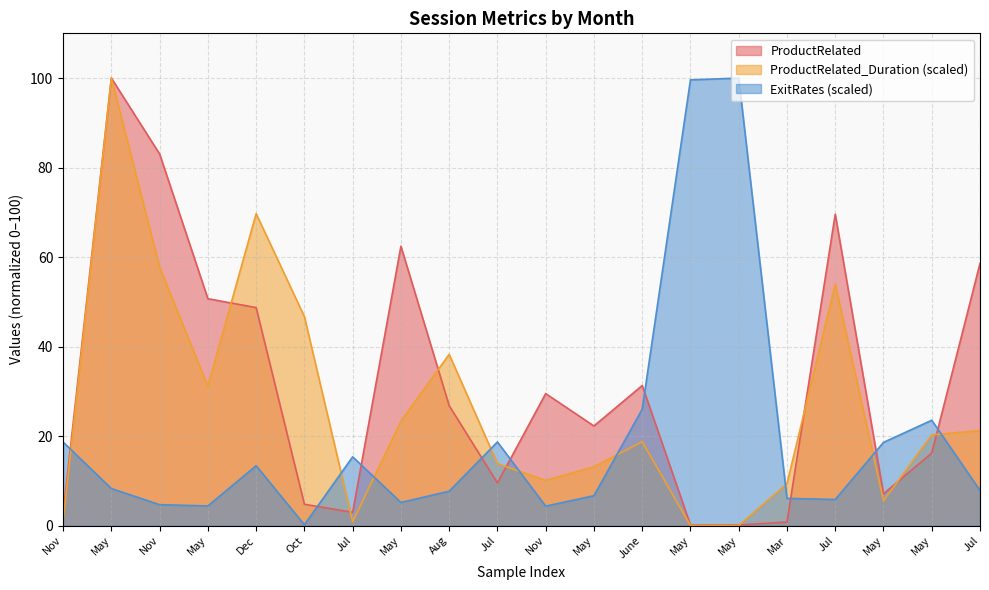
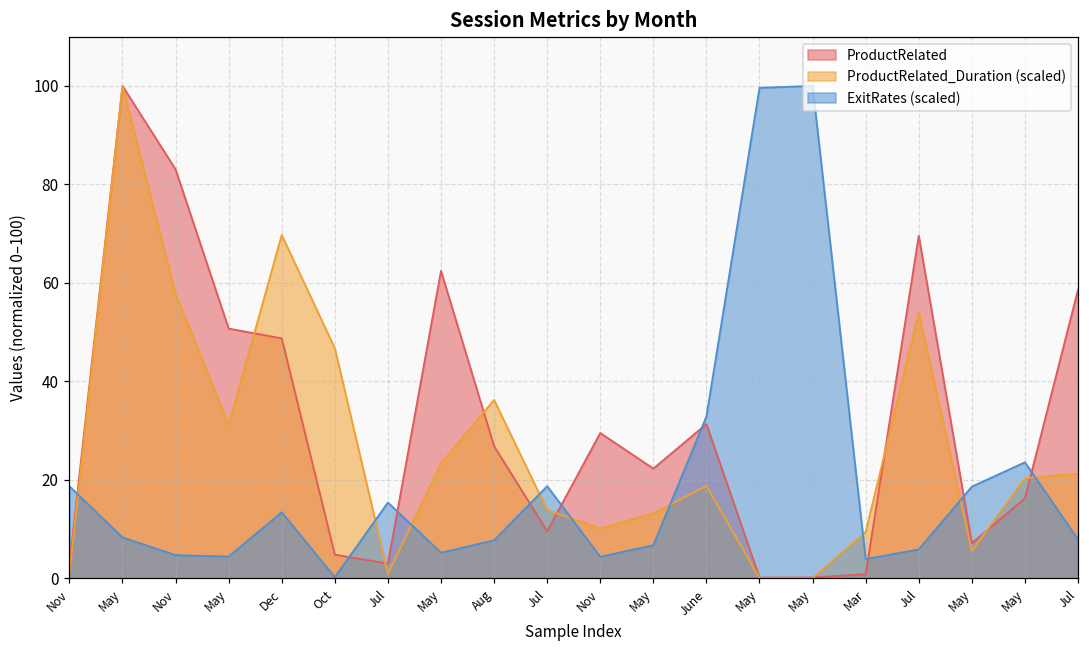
  {
    "ProductRelated": {
      "Dec": 49,
      "Oct": 5,
      "Aug": 27,
      "June": 31,
      "Mar": 1
    },
    "ProductRelated_Duration (scaled)": {
      "Dec": 70,
      "Oct": 47,
-     "Aug": 38,
+     "Aug": 36,
      "June": 19,
      "Mar": 9
    },
    "ExitRates (scaled)": {
      "Dec": 13,
      "Oct": 0,
      "Aug": 8,
-     "June": 26,
-     "Mar": 6
+     "June": 33,
+     "Mar": 4
    }
  }
